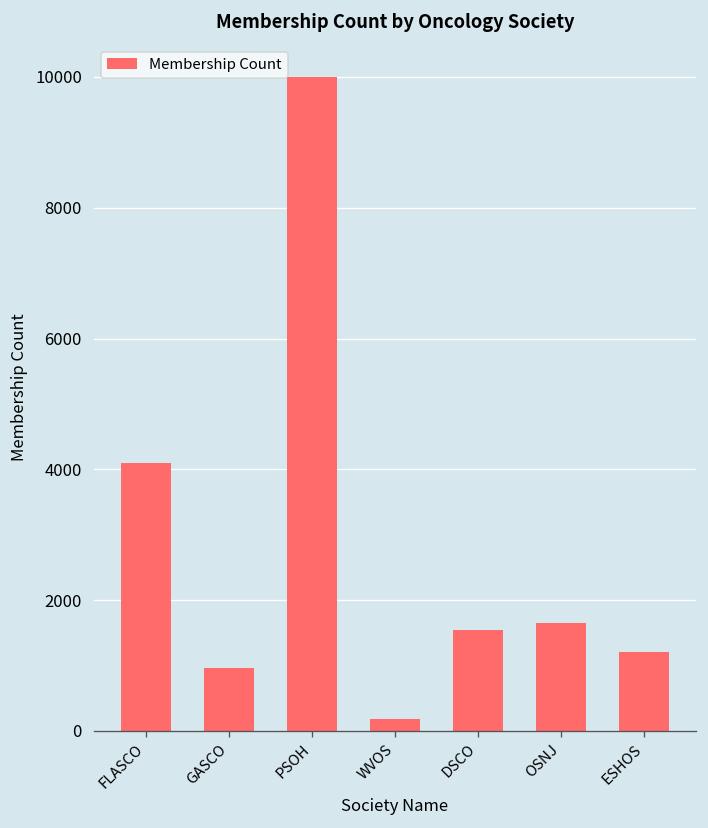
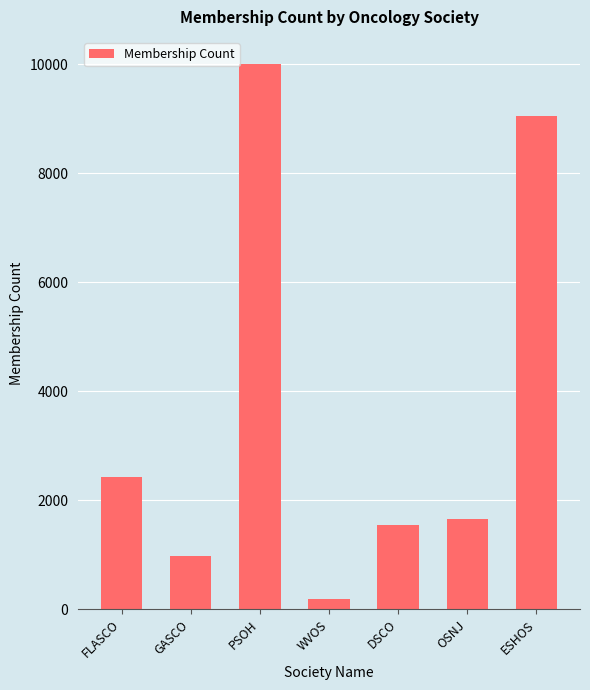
  {
-   "FLASCO": 4100,
+   "FLASCO": 2400,
    "GASCO": 1000,
    "PSOH": 10000,
    "WVOS": 200,
    "DSCO": 1500,
    "OSNJ": 1600,
-   "ESHOS": 1200
+   "ESHOS": 9000
  }
